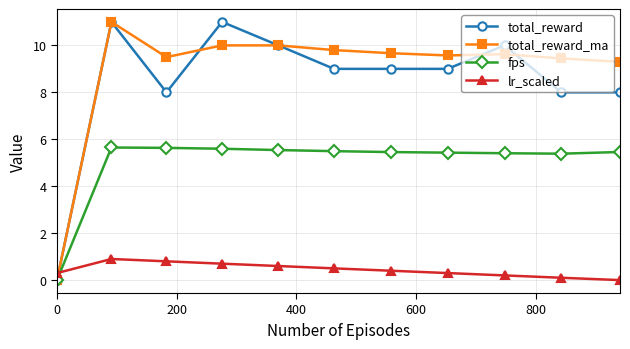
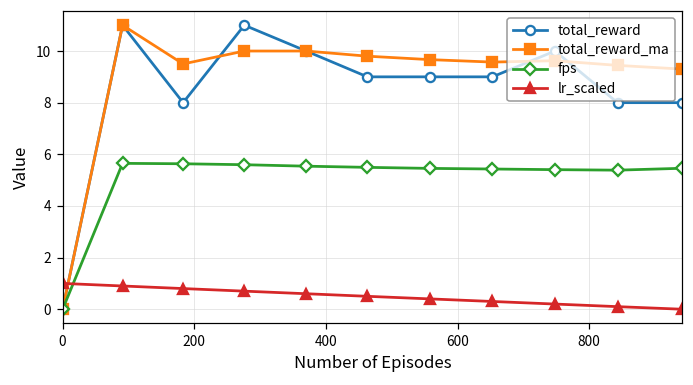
  {
    "lr_scaled": {
-     "0": 0.3
+     "0": 1.0
    }
  }
